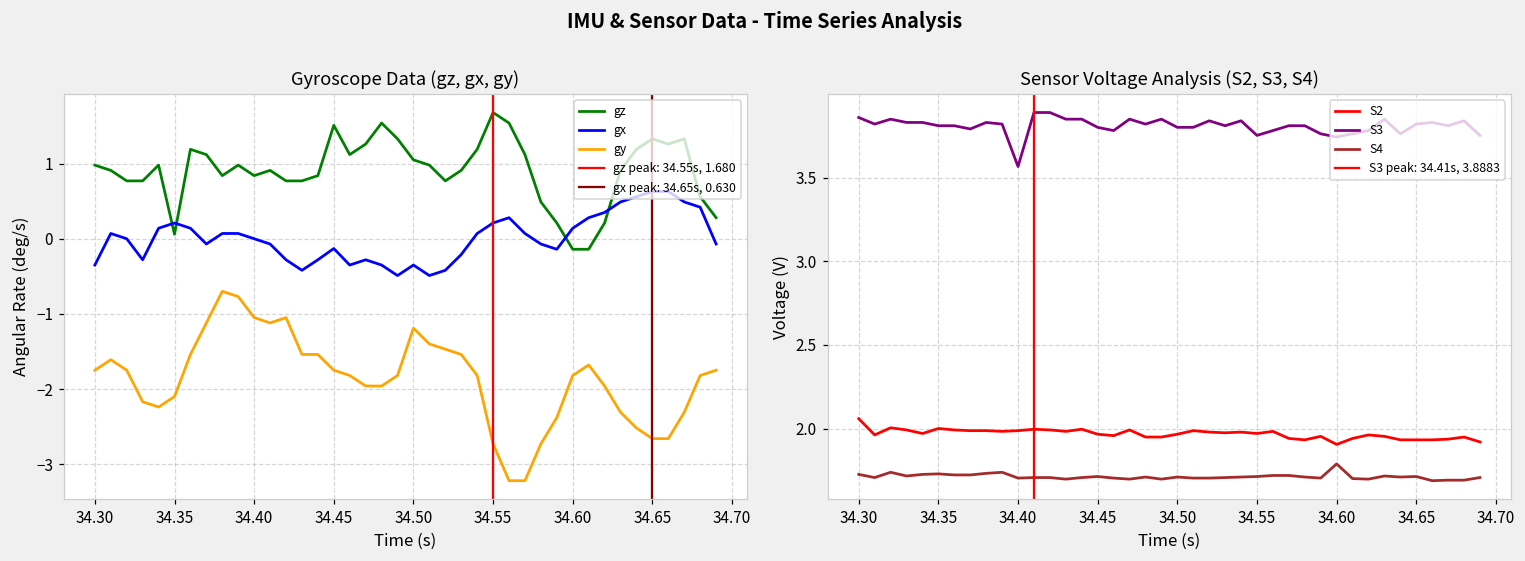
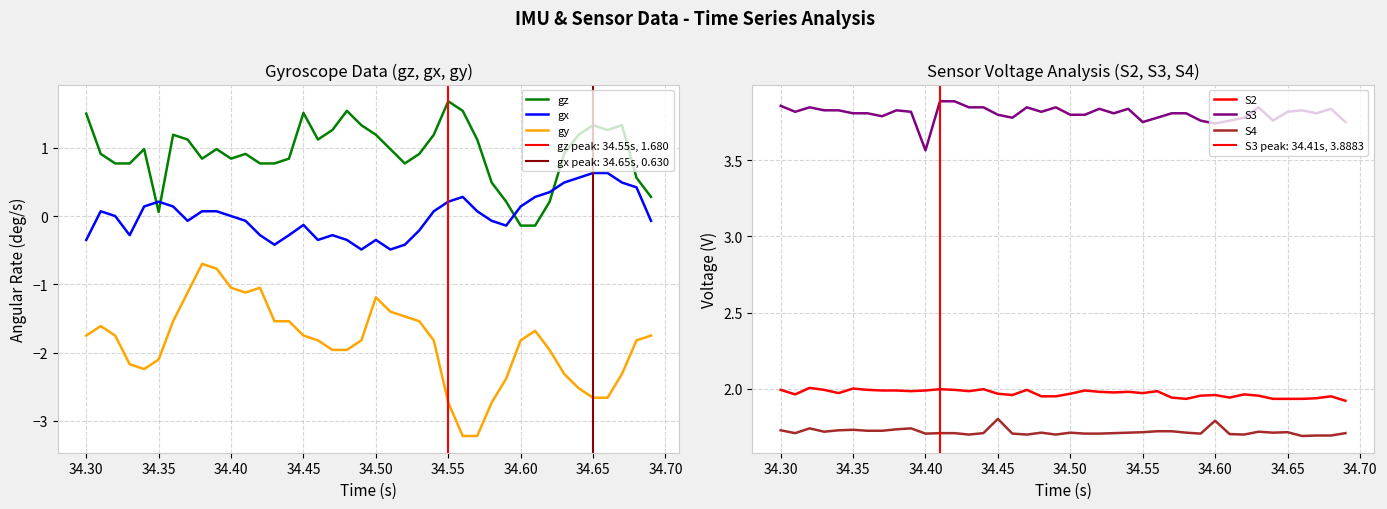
  {
    "Gyroscope Data (gz, gx, gy)": {
      "gz": {
-       "34.30": 1.0,
+       "34.30": 1.5,
        "34.35": 0.1,
        "34.40": 0.8,
        "34.45": 1.5,
-       "34.50": 1.1,
+       "34.50": 1.2,
        "34.55": 1.7,
        "34.60": -0.1
      },
      "gx": {
        "34.30": -0.4,
        "34.35": 0.2,
        "34.40": 0.0,
        "34.45": -0.1,
        "34.50": -0.4,
        "34.55": 0.2,
        "34.60": 0.1,
        "34.65": 0.6
      },
      "gy": {
        "34.30": -1.8,
        "34.35": -2.1,
        "34.40": -1.1,
        "34.45": -1.8,
        "34.50": -1.2,
        "34.55": -2.7,
        "34.60": -1.8,
        "34.65": -2.7
      }
    },
    "Sensor Voltage Analysis (S2, S3, S4)": {
      "S2": {
-       "34.30": 2.06,
+       "34.30": 1.99,
        "34.35": 2.00,
        "34.40": 1.99,
        "34.45": 1.97,
        "34.50": 1.97,
        "34.55": 1.97,
-       "34.60": 1.91,
+       "34.60": 1.96,
        "34.65": 1.93
      },
      "S3": {
        "34.30": 3.86,
        "34.35": 3.81,
        "34.40": 3.57,
        "34.45": 3.80,
        "34.50": 3.80,
        "34.55": 3.75
      },
      "S4": {
        "34.30": 1.73,
        "34.35": 1.73,
        "34.40": 1.70,
-       "34.45": 1.71,
+       "34.45": 1.80,
        "34.50": 1.71,
        "34.55": 1.71,
        "34.60": 1.79,
        "34.65": 1.71
      }
    }
  }
